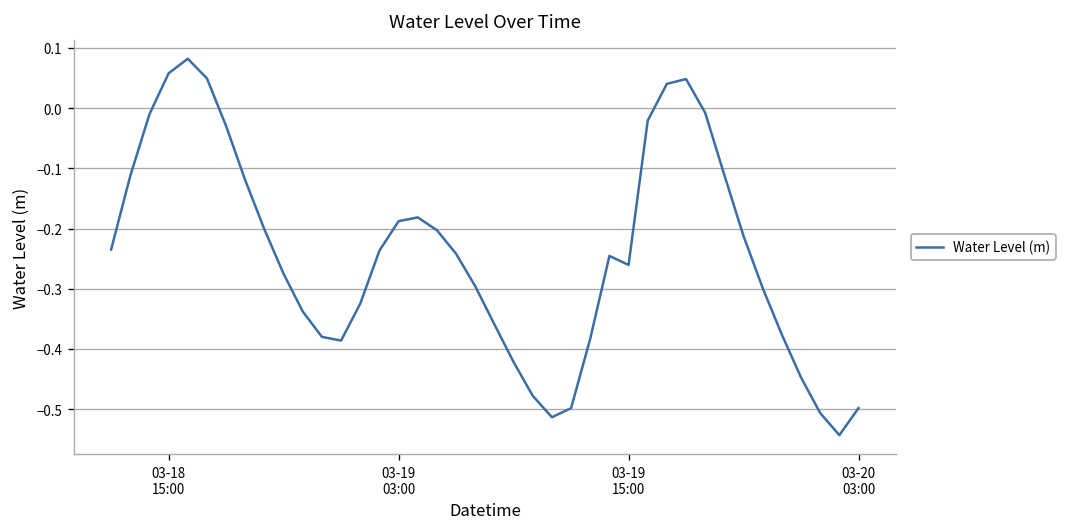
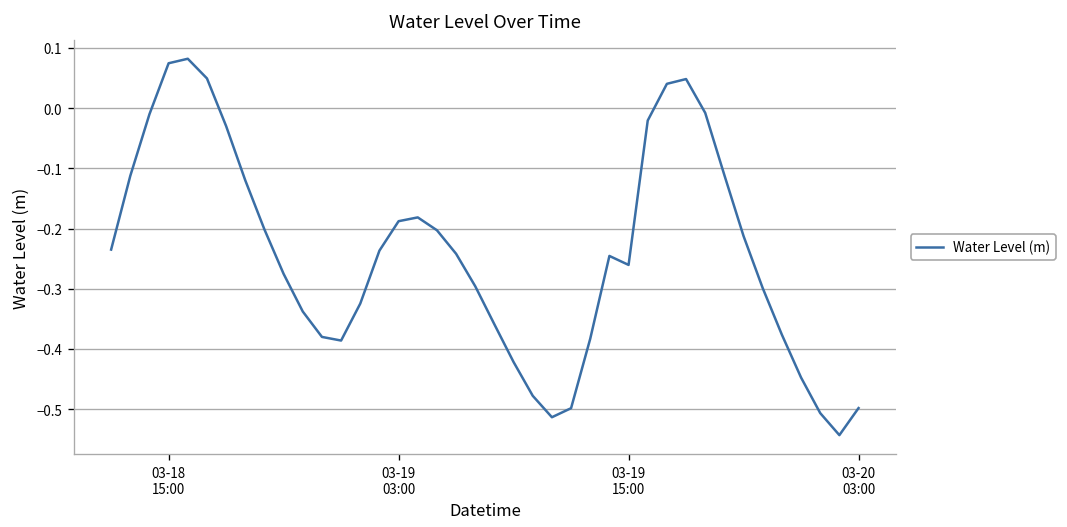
  {
-   "03-18 15:00": 0.06,
+   "03-18 15:00": 0.07,
    "03-19 03:00": -0.19,
    "03-19 15:00": -0.26,
    "03-20 03:00": -0.50
  }
